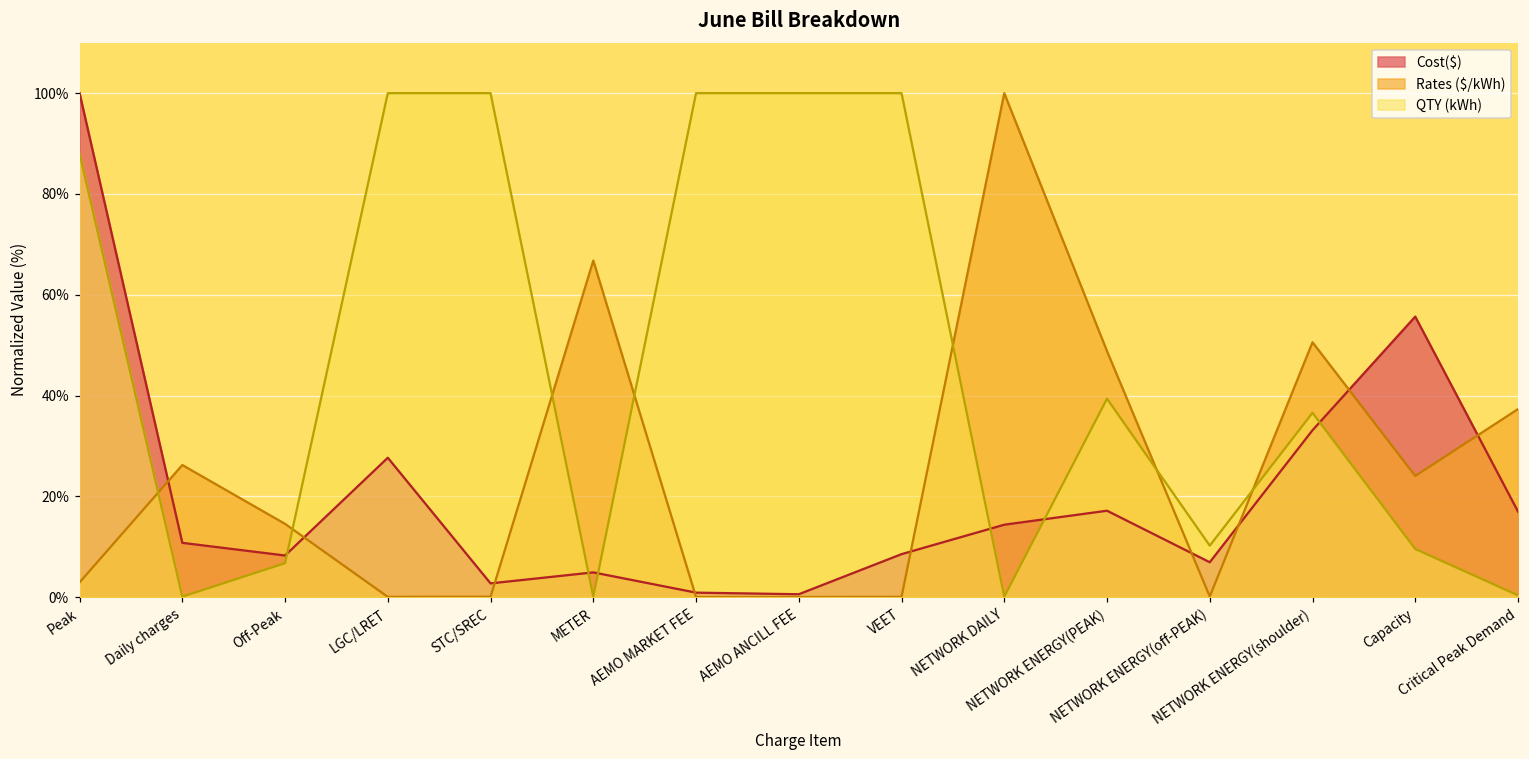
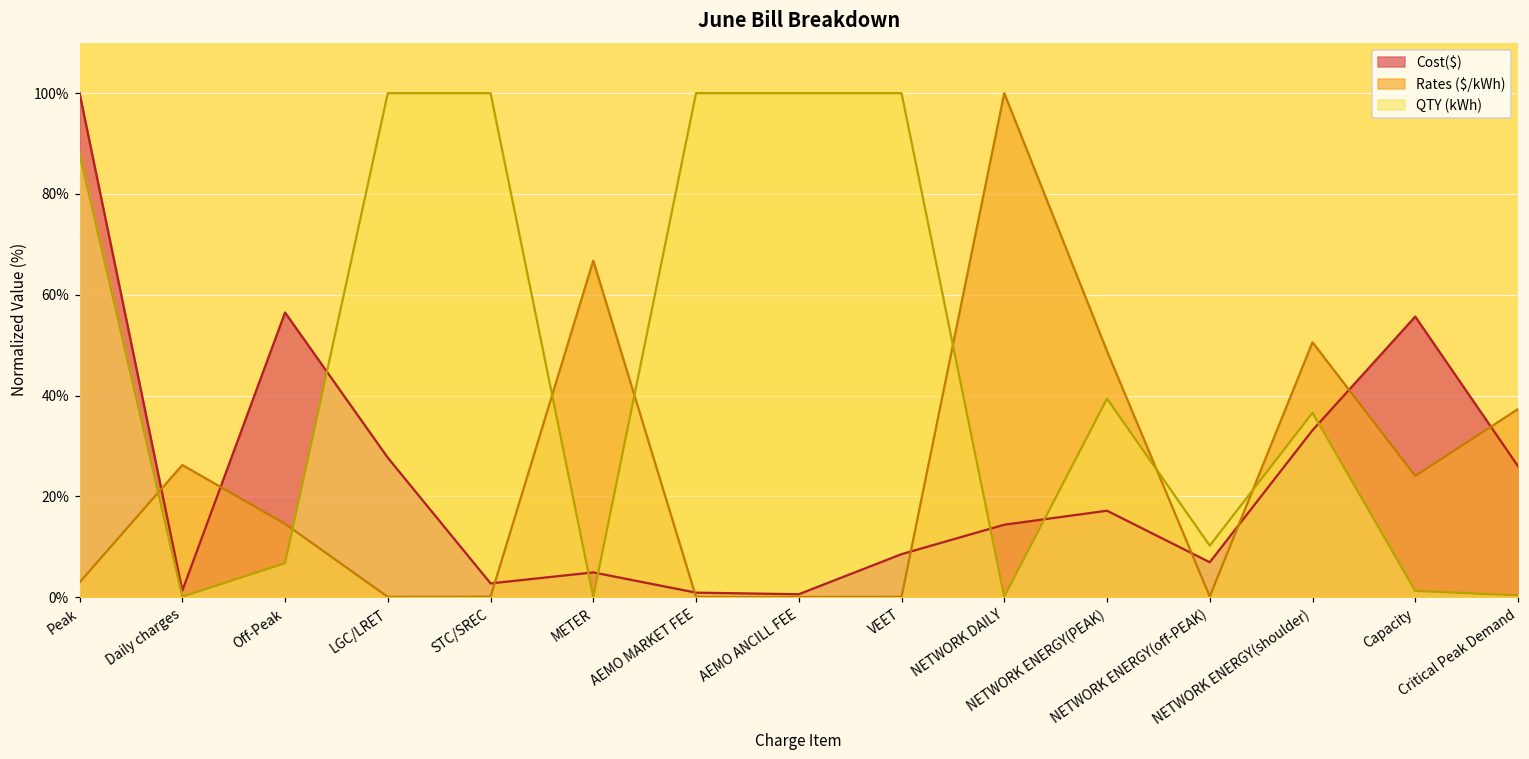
  {
    "Cost($)": {
      "Peak": "100%",
-     "Daily charges": "11%",
-     "Off-Peak": "8%",
+     "Daily charges": "1%",
+     "Off-Peak": "56%",
      "LGC/LRET": "28%",
      "STC/SREC": "3%",
      "METER": "5%",
      "AEMO MARKET FEE": "1%",
      "AEMO ANCILL FEE": "1%",
      "VEET": "9%",
      "NETWORK DAILY": "14%",
      "NETWORK ENERGY(PEAK)": "17%",
      "NETWORK ENERGY(off-PEAK)": "7%",
      "NETWORK ENERGY(shoulder)": "33%",
      "Capacity": "56%",
-     "Critical Peak Demand": "17%"
+     "Critical Peak Demand": "26%"
    },
    "Rates ($/kWh)": {
      "Peak": "3%",
      "Daily charges": "26%",
      "Off-Peak": "15%",
      "LGC/LRET": "0%",
      "STC/SREC": "0%",
      "METER": "67%",
      "AEMO MARKET FEE": "0%",
      "AEMO ANCILL FEE": "0%",
      "VEET": "0%",
      "NETWORK DAILY": "100%",
      "NETWORK ENERGY(PEAK)": "49%",
      "NETWORK ENERGY(off-PEAK)": "0%",
      "NETWORK ENERGY(shoulder)": "51%",
      "Capacity": "24%",
      "Critical Peak Demand": "37%"
    },
    "QTY (kWh)": {
      "Peak": "88%",
      "Daily charges": "0%",
      "Off-Peak": "7%",
      "LGC/LRET": "100%",
      "STC/SREC": "100%",
      "METER": "0%",
      "AEMO MARKET FEE": "100%",
      "AEMO ANCILL FEE": "100%",
      "VEET": "100%",
      "NETWORK DAILY": "0%",
      "NETWORK ENERGY(PEAK)": "39%",
      "NETWORK ENERGY(off-PEAK)": "10%",
      "NETWORK ENERGY(shoulder)": "37%",
-     "Capacity": "10%",
+     "Capacity": "1%",
      "Critical Peak Demand": "0%"
    }
  }
